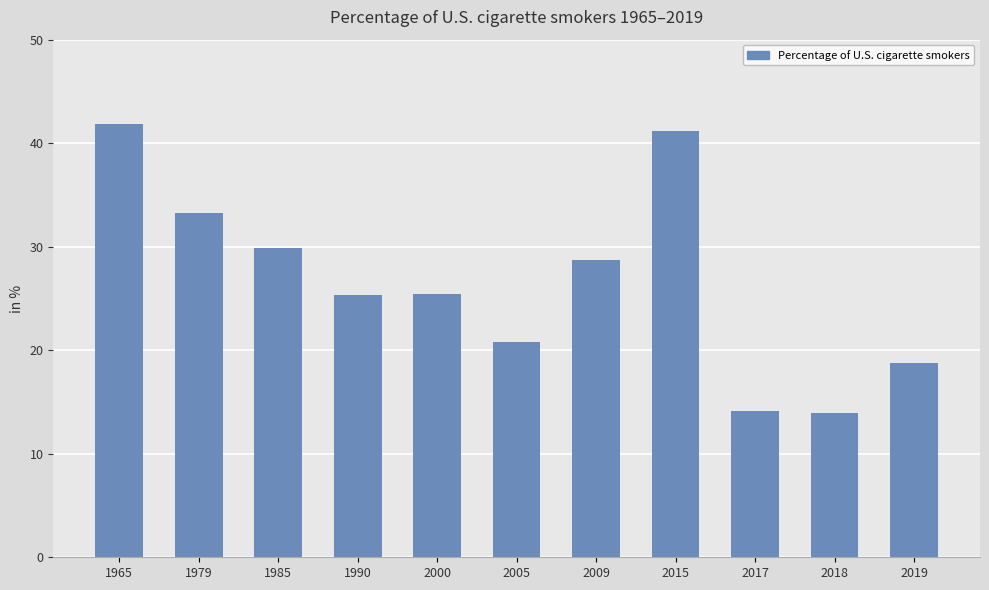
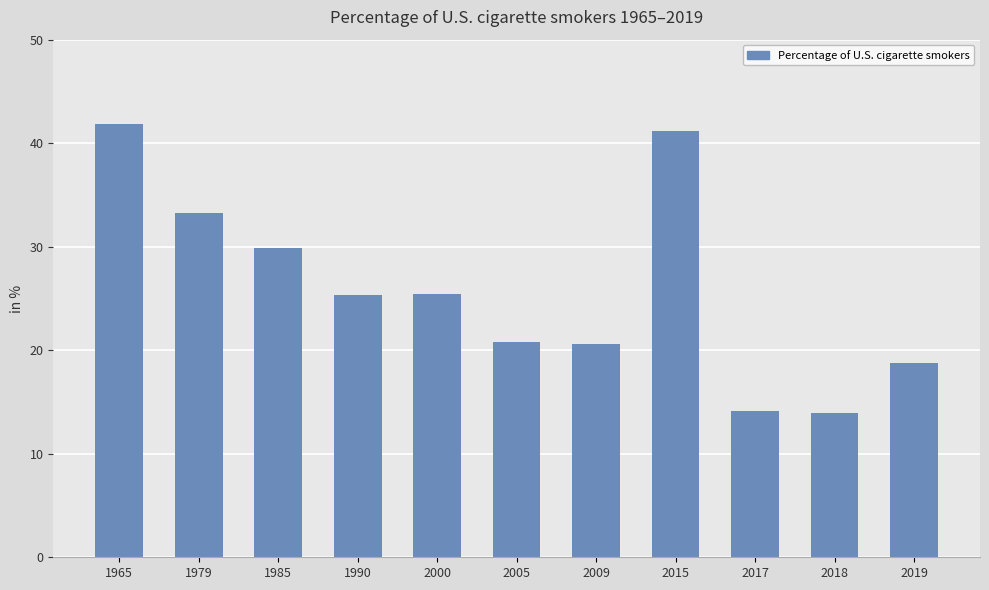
  {
    "1965": 41.9,
    "1979": 33.3,
    "1985": 29.9,
    "1990": 25.3,
    "2000": 25.4,
    "2005": 20.8,
-   "2009": 28.7,
+   "2009": 20.6,
    "2015": 41.2,
    "2017": 14.1,
    "2018": 13.9,
    "2019": 18.8
  }
